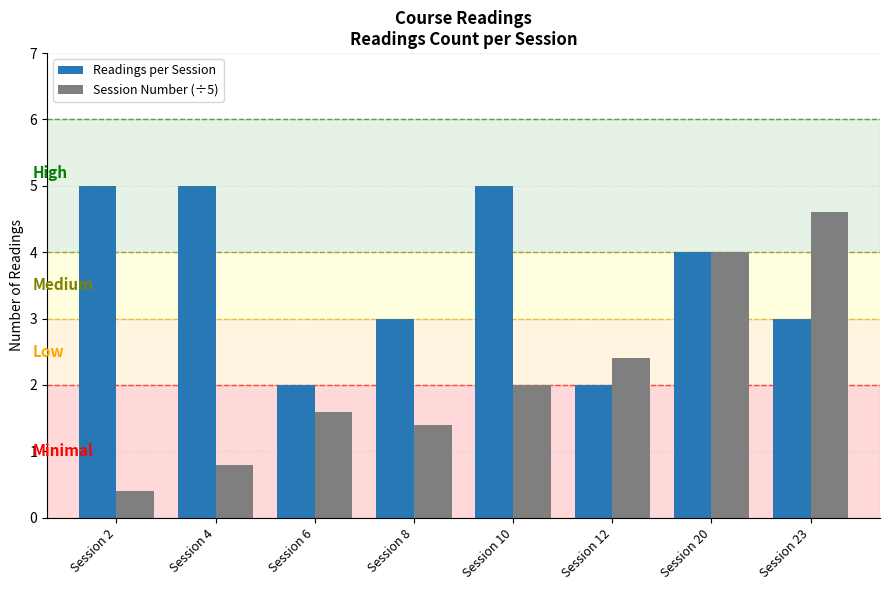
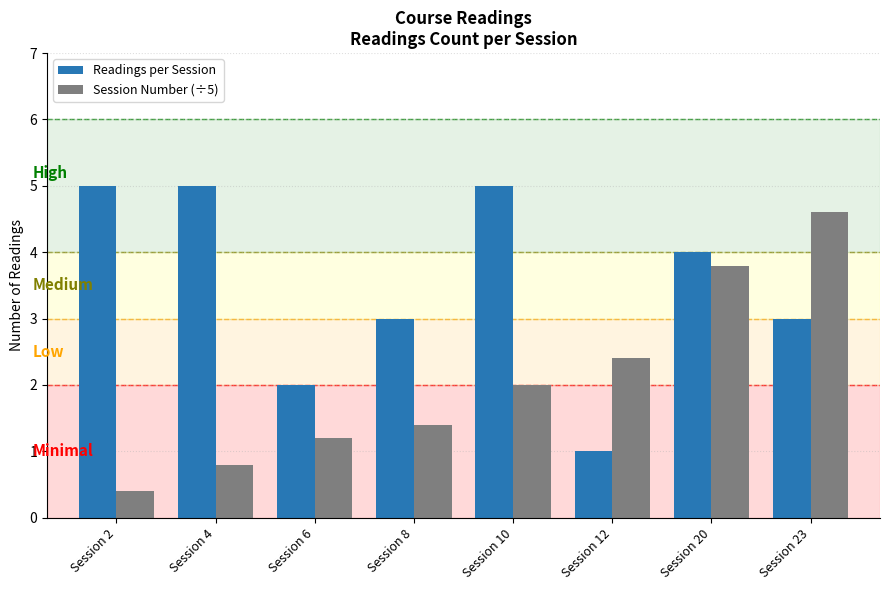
  {
    "Readings per Session": {
      "Session 2": 5,
      "Session 4": 5,
      "Session 6": 2,
      "Session 8": 3,
      "Session 10": 5,
-     "Session 12": 2,
+     "Session 12": 1,
      "Session 20": 4,
      "Session 23": 3
    },
    "Session Number (÷5)": {
      "Session 2": 0.4,
      "Session 4": 0.8,
-     "Session 6": 1.6,
+     "Session 6": 1.2,
      "Session 8": 1.4,
      "Session 10": 2.0,
      "Session 12": 2.4,
-     "Session 20": 4.0,
+     "Session 20": 3.8,
      "Session 23": 4.6
    }
  }
